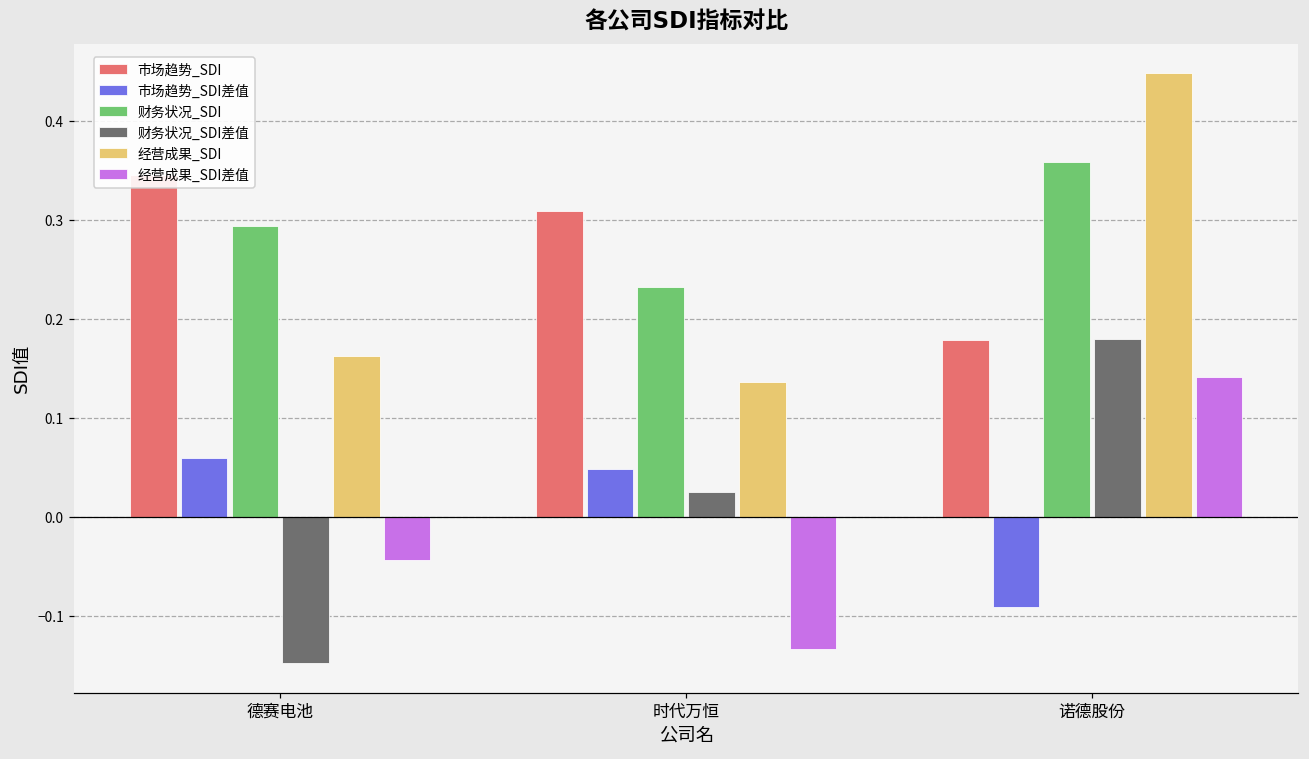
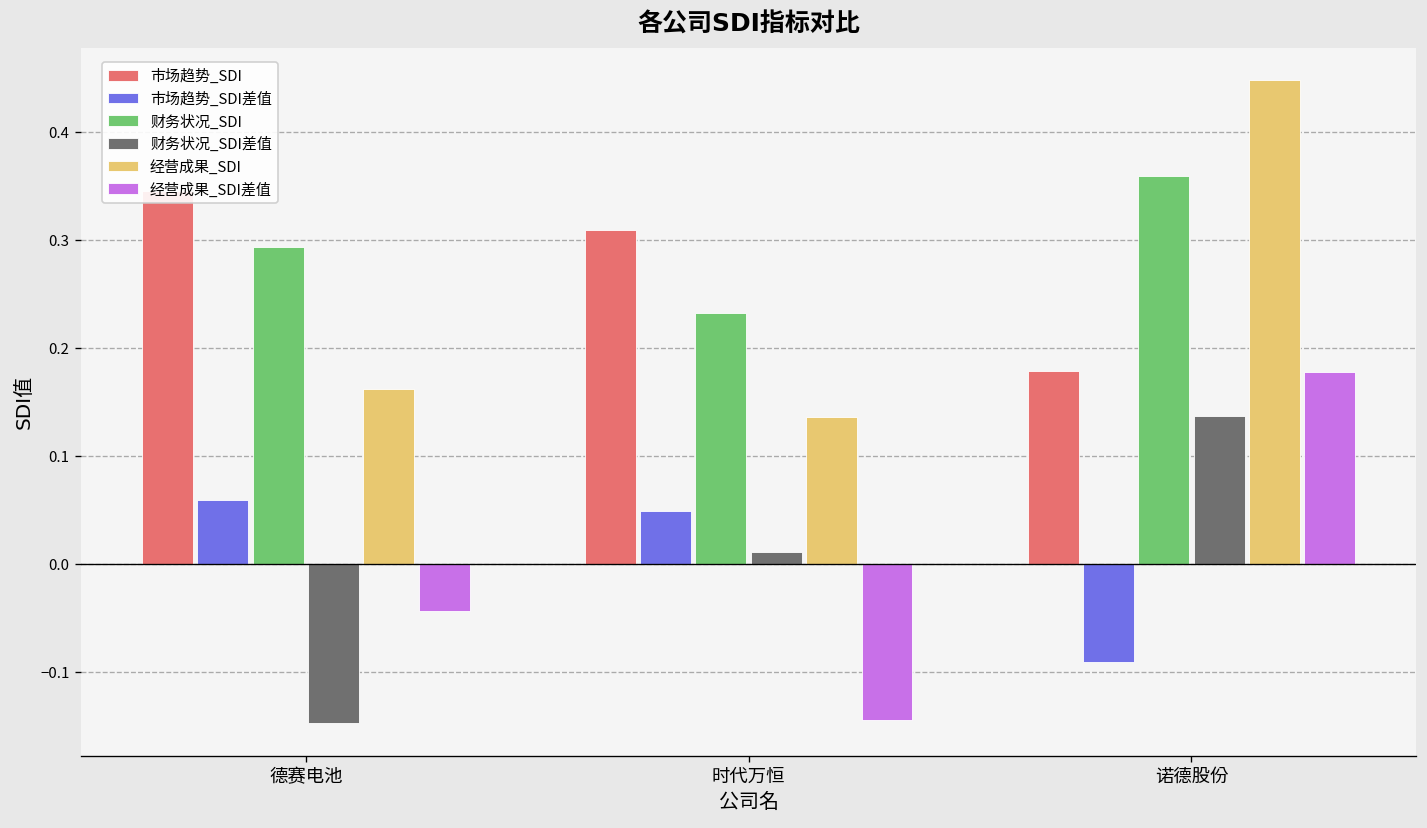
  {
    "市场趋势_SDI": {
      "时代万恒": 0.31,
      "诺德股份": 0.18
    },
    "市场趋势_SDI差值": {
      "德赛电池": 0.06,
      "时代万恒": 0.05,
      "诺德股份": -0.09
    },
    "财务状况_SDI": {
      "德赛电池": 0.29,
      "时代万恒": 0.23,
      "诺德股份": 0.36
    },
    "财务状况_SDI差值": {
      "德赛电池": -0.15,
-     "时代万恒": 0.02,
-     "诺德股份": 0.18
+     "时代万恒": 0.01,
+     "诺德股份": 0.14
    },
    "经营成果_SDI": {
      "德赛电池": 0.16,
      "时代万恒": 0.14,
      "诺德股份": 0.45
    },
    "经营成果_SDI差值": {
      "德赛电池": -0.04,
-     "时代万恒": -0.13,
-     "诺德股份": 0.14
+     "时代万恒": -0.14,
+     "诺德股份": 0.18
    }
  }
